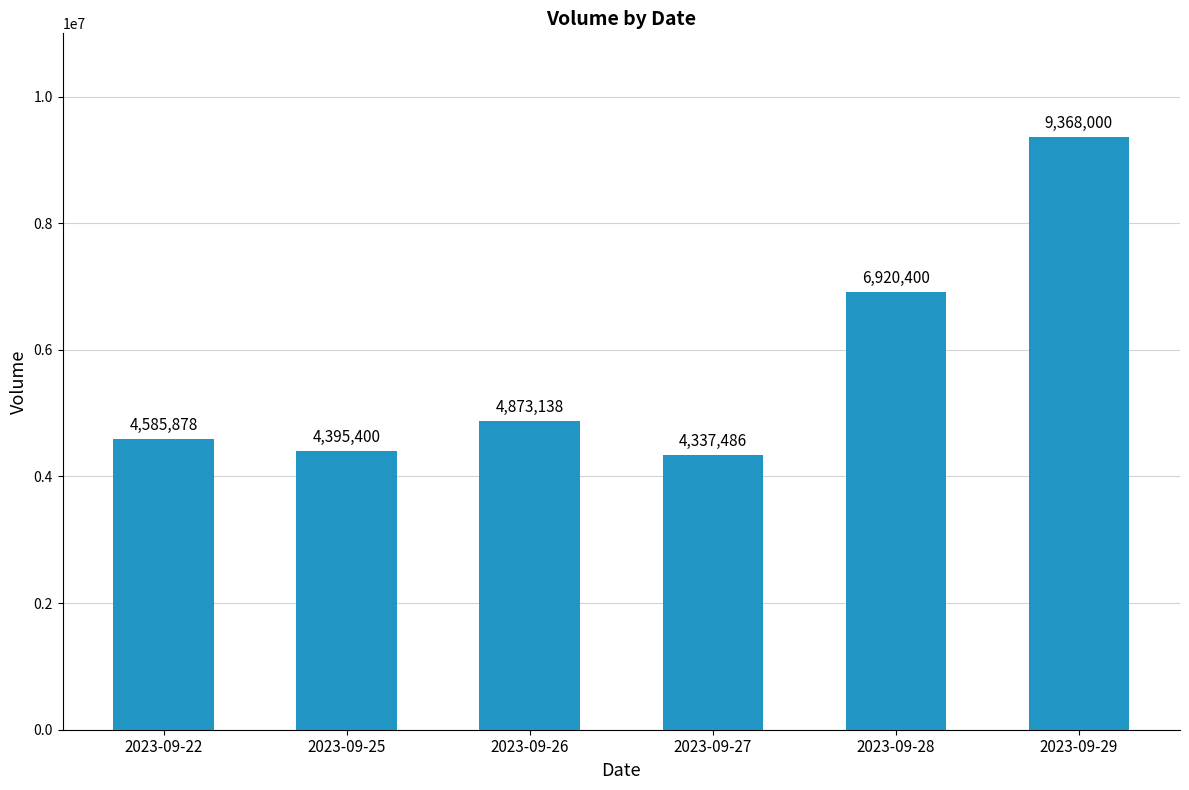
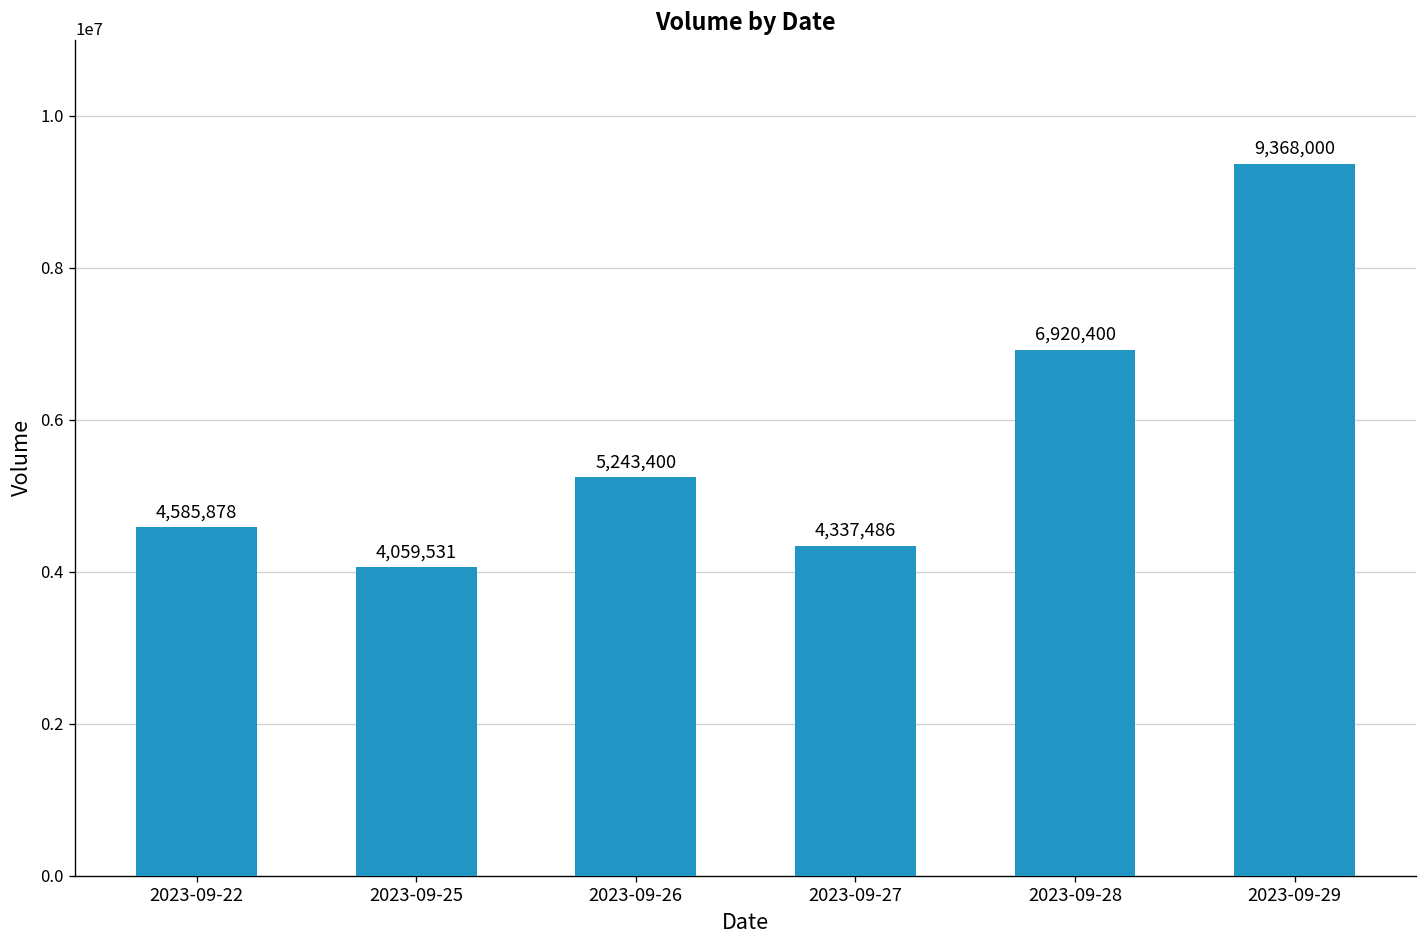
  {
-   "2023-09-25": "4,395,400",
-   "2023-09-26": "4,873,138",
+   "2023-09-25": "4,059,531",
+   "2023-09-26": "5,243,400",
    "2023-09-27": "4,337,486",
    "2023-09-28": "6,920,400",
    "2023-09-29": "9,368,000"
  }
